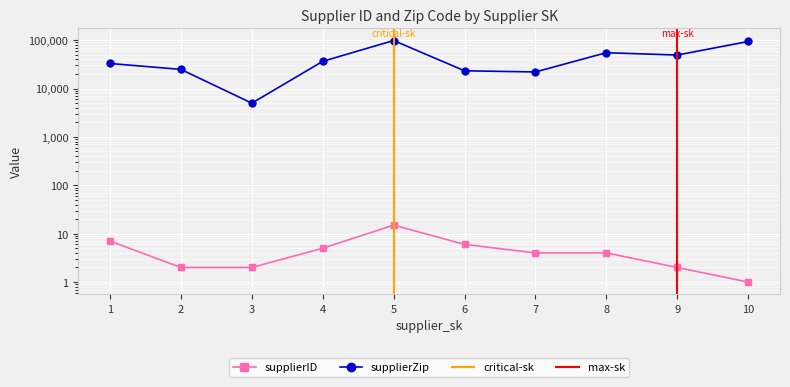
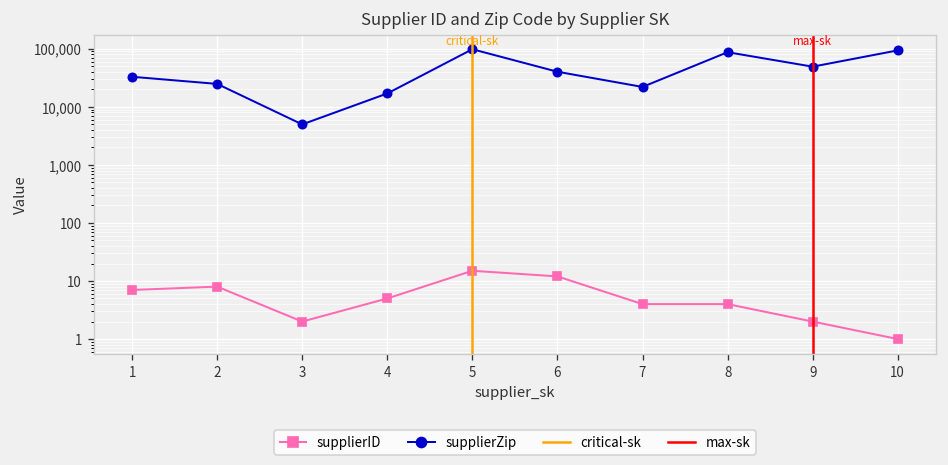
  {
    "supplierID": {
      "1": "7",
-     "2": "2",
+     "2": "8",
      "3": "2",
      "4": "5",
      "5": "15",
-     "6": "6",
+     "6": "12",
      "7": "4",
      "8": "4",
      "9": "2",
      "10": "1"
    },
    "supplierZip": {
      "1": "30,000",
      "2": "20,000",
      "3": "5,000",
-     "4": "40,000",
+     "4": "17,000",
      "5": "100,000",
-     "6": "20,000",
+     "6": "40,000",
      "7": "20,000",
-     "8": "60,000",
+     "8": "90,000",
      "9": "50,000",
      "10": "90,000"
    }
  }
